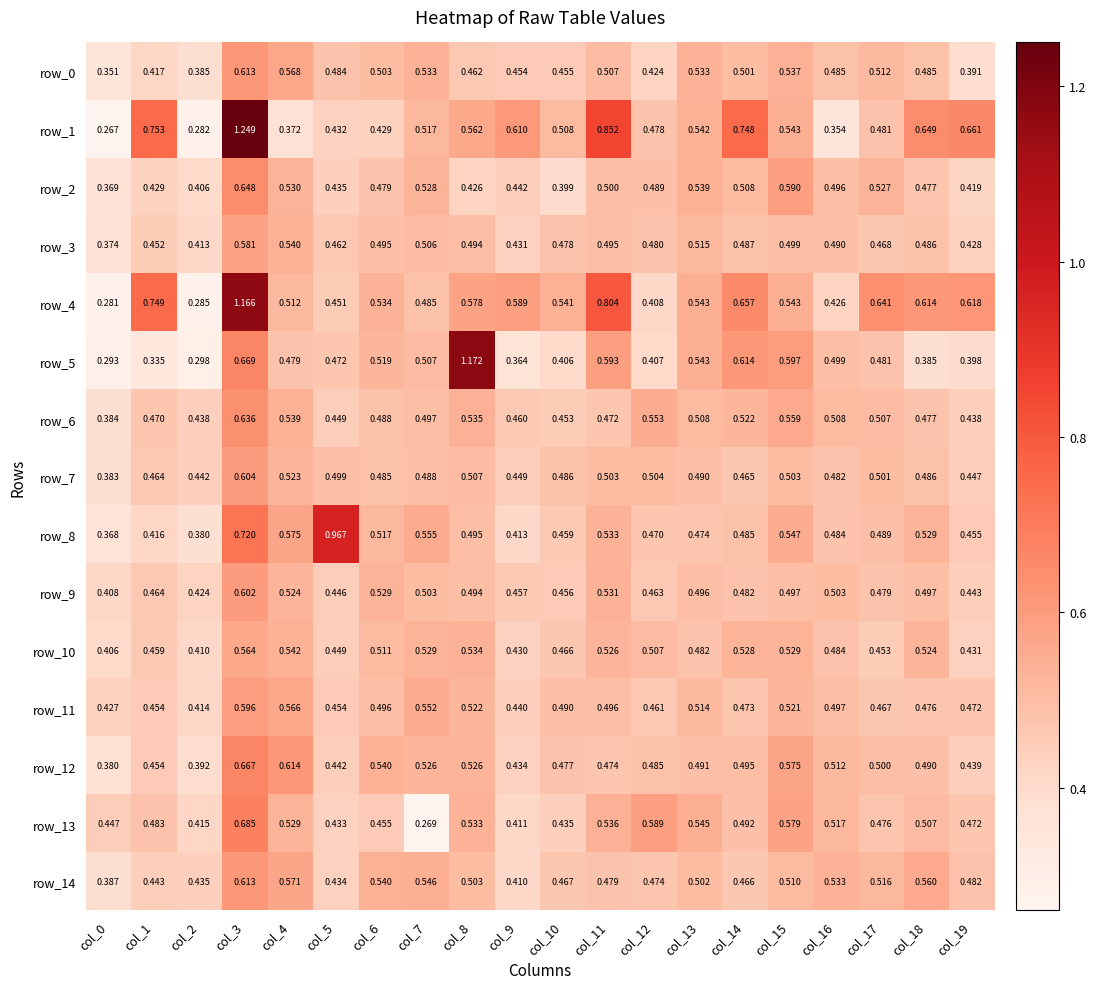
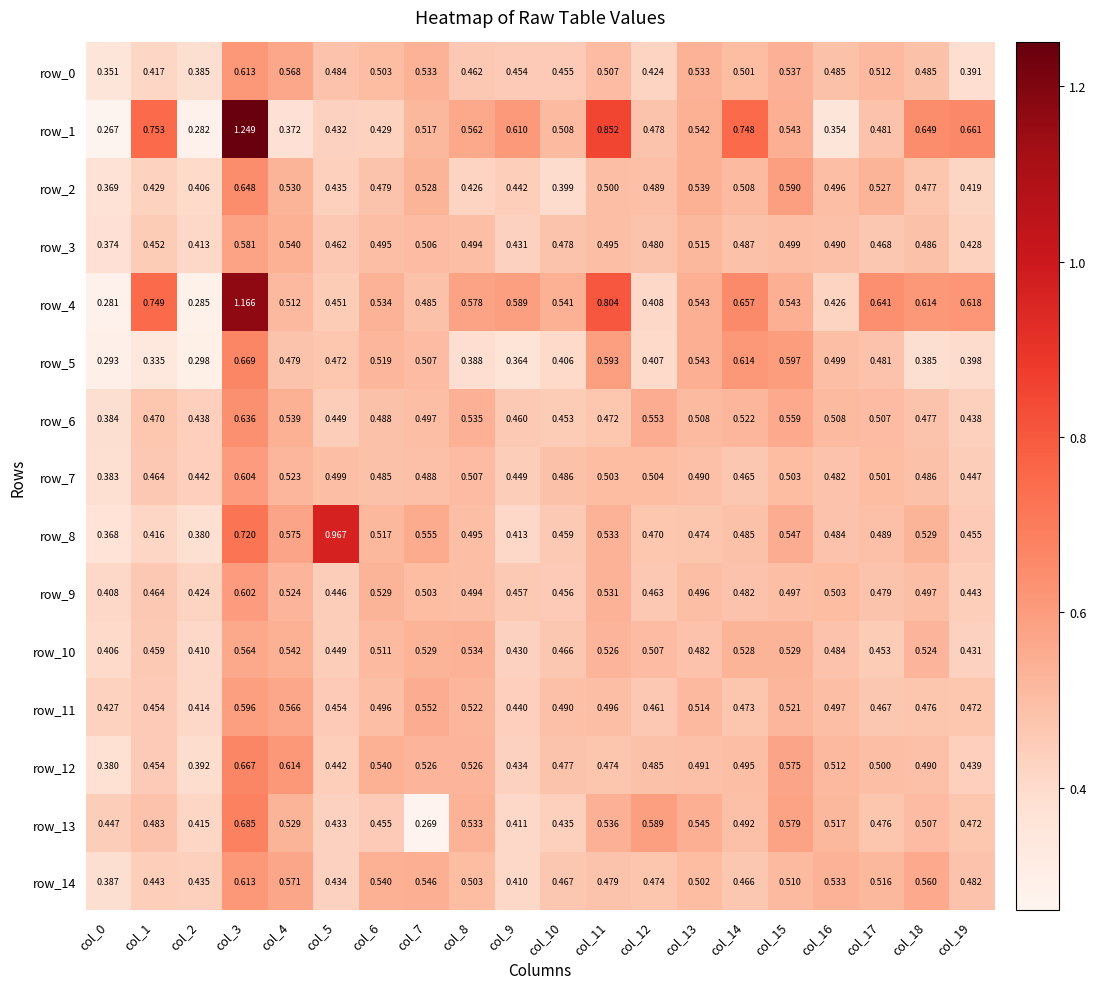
  {
    "row_5": {
      "col_0": 0.293,
      "col_1": 0.335,
      "col_2": 0.298,
      "col_3": 0.669,
      "col_4": 0.479,
      "col_5": 0.472,
      "col_6": 0.519,
      "col_7": 0.507,
-     "col_8": 1.172,
+     "col_8": 0.388,
      "col_9": 0.364,
      "col_10": 0.406,
      "col_11": 0.593,
      "col_12": 0.407,
      "col_13": 0.543,
      "col_14": 0.614,
      "col_15": 0.597,
      "col_16": 0.499,
      "col_17": 0.481,
      "col_18": 0.385,
      "col_19": 0.398
    }
  }
